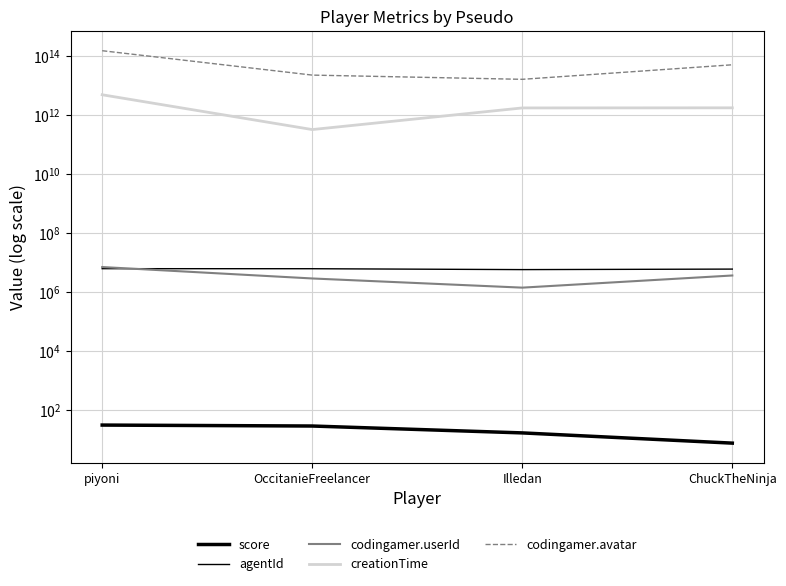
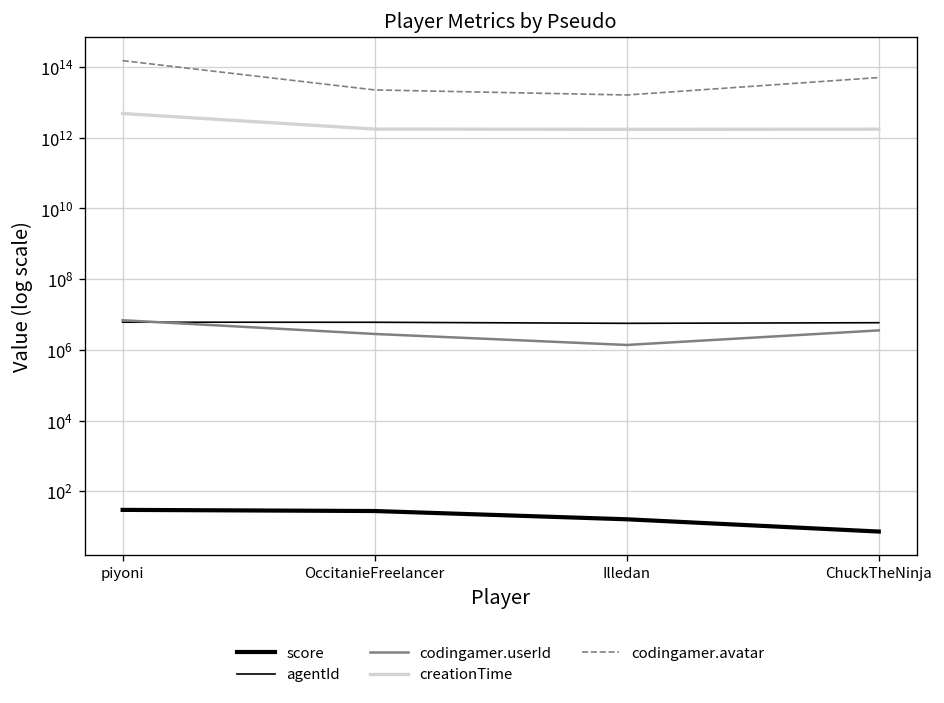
  {
    "creationTime": {
      "piyoni": 5000000000000,
-     "OccitanieFreelancer": 300000000000,
+     "OccitanieFreelancer": 2000000000000,
      "Illedan": 2000000000000,
      "ChuckTheNinja": 2000000000000
    }
  }
